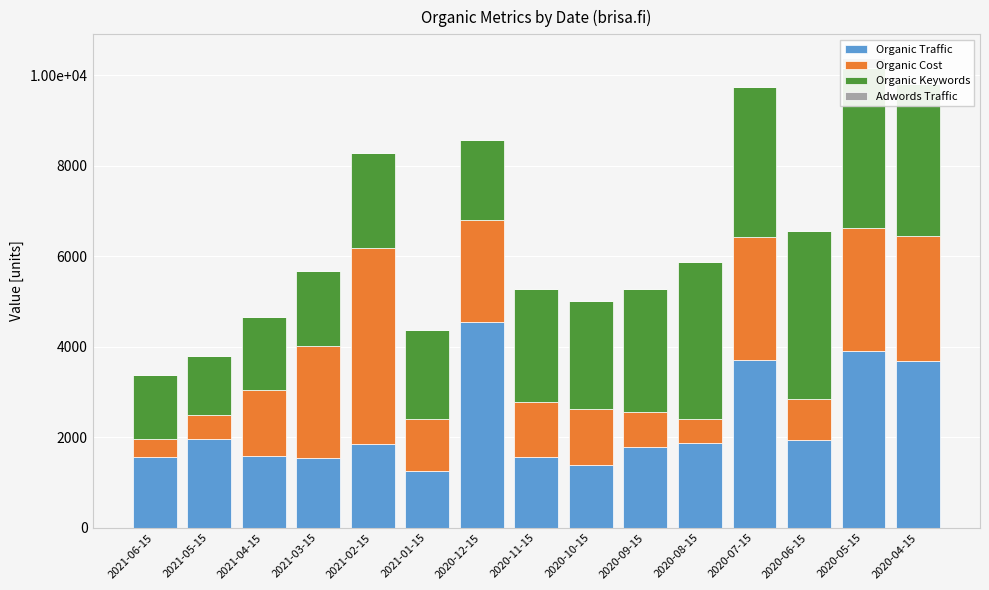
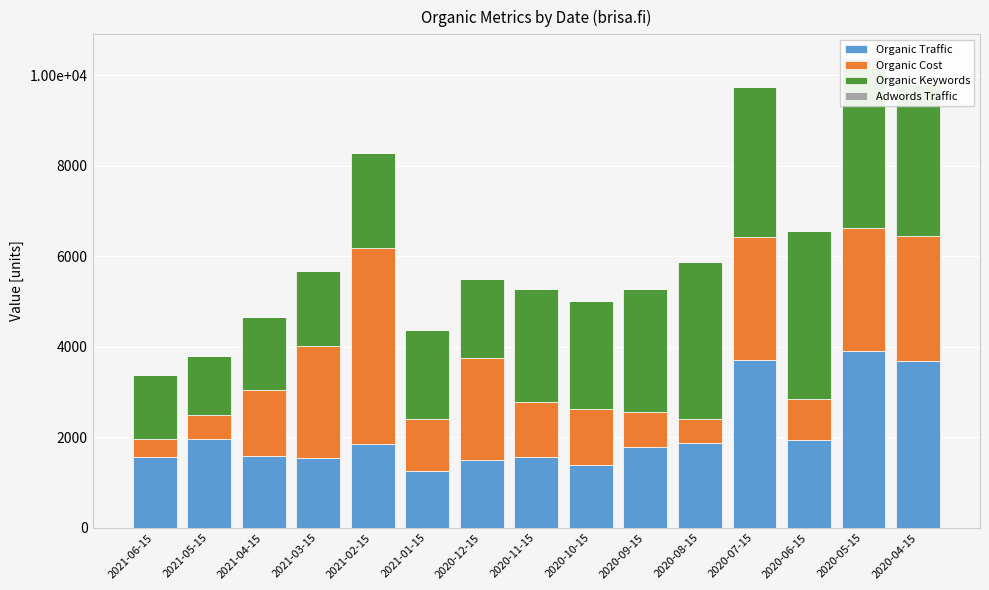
  {
    "Organic Traffic": {
      "2021-06-15": 1600,
      "2021-05-15": 2000,
      "2021-04-15": 1600,
      "2021-03-15": 1500,
      "2021-02-15": 1800,
      "2021-01-15": 1200,
-     "2020-12-15": 4600,
+     "2020-12-15": 1500,
      "2020-11-15": 1600,
      "2020-10-15": 1400,
      "2020-09-15": 1800,
      "2020-08-15": 1900,
      "2020-07-15": 3700,
      "2020-06-15": 1900,
      "2020-05-15": 3900,
      "2020-04-15": 3700
    },
    "Organic Cost": {
      "2021-06-15": 400,
      "2021-05-15": 500,
      "2021-04-15": 1500,
      "2021-03-15": 2500,
      "2021-02-15": 4300,
      "2021-01-15": 1200,
      "2020-12-15": 2300,
      "2020-11-15": 1200,
      "2020-10-15": 1200,
      "2020-09-15": 800,
      "2020-08-15": 500,
      "2020-07-15": 2700,
      "2020-06-15": 900,
      "2020-05-15": 2700,
      "2020-04-15": 2700
    },
    "Organic Keywords": {
      "2021-06-15": 1400,
      "2021-05-15": 1300,
      "2021-04-15": 1600,
      "2021-03-15": 1600,
      "2021-02-15": 2100,
      "2021-01-15": 2000,
      "2020-12-15": 1800,
      "2020-11-15": 2500,
      "2020-10-15": 2400,
      "2020-09-15": 2700,
      "2020-08-15": 3500,
      "2020-07-15": 3300,
      "2020-06-15": 3700
    },
    "Adwords Traffic": {
      "2021-06-15": 0,
      "2021-05-15": 0,
      "2021-04-15": 0,
      "2021-03-15": 0,
      "2021-02-15": 0,
      "2021-01-15": 0,
      "2020-12-15": 0,
      "2020-11-15": 0,
      "2020-10-15": 0,
      "2020-09-15": 0,
      "2020-08-15": 0,
      "2020-07-15": 0,
      "2020-06-15": 0
    }
  }
